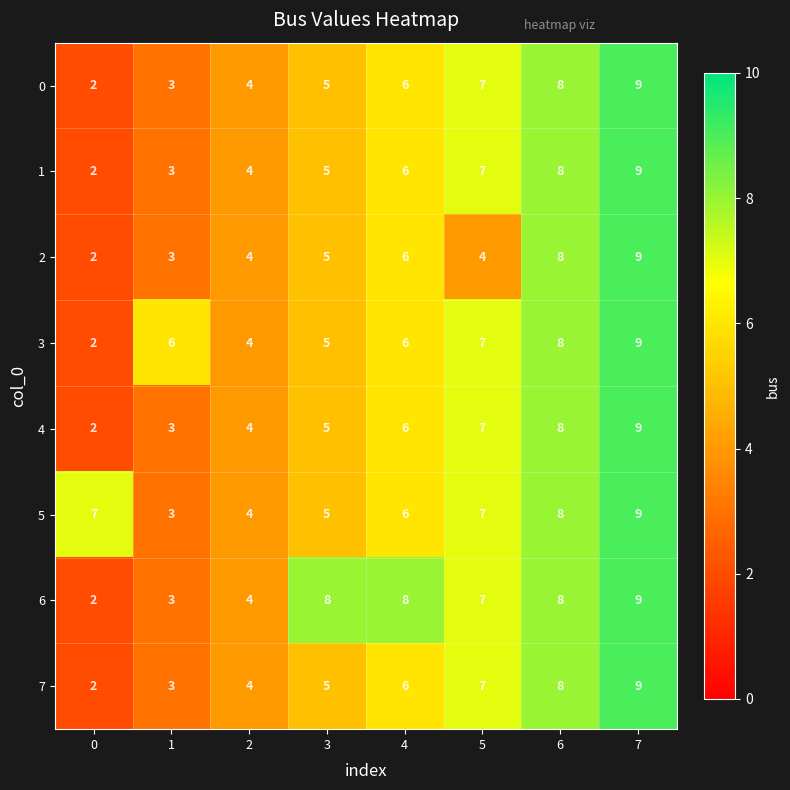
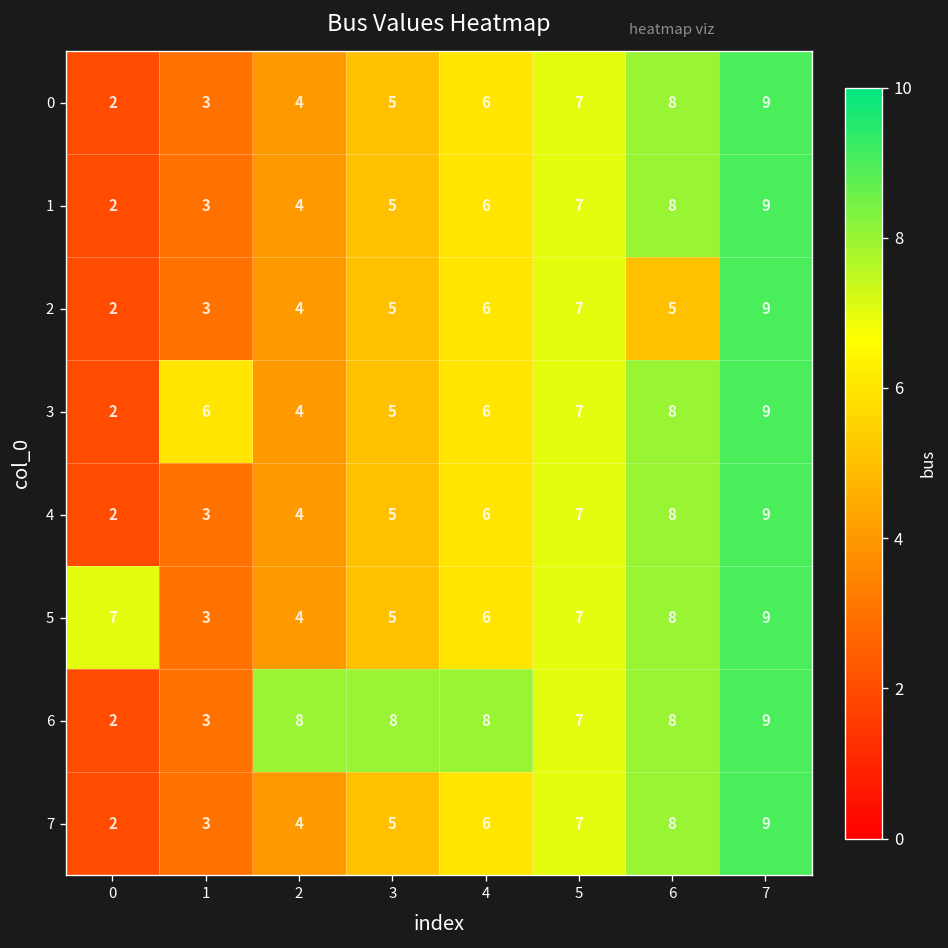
  {
    "0": {
      "0": 2,
      "1": 3,
      "2": 4,
      "3": 5,
      "4": 6,
      "5": 7,
      "6": 8,
      "7": 9
    },
    "1": {
      "0": 2,
      "1": 3,
      "2": 4,
      "3": 5,
      "4": 6,
      "5": 7,
      "6": 8,
      "7": 9
    },
    "2": {
      "0": 2,
      "1": 3,
      "2": 4,
      "3": 5,
      "4": 6,
-     "5": 4,
-     "6": 8,
+     "5": 7,
+     "6": 5,
      "7": 9
    },
    "3": {
      "0": 2,
      "1": 6,
      "2": 4,
      "3": 5,
      "4": 6,
      "5": 7,
      "6": 8,
      "7": 9
    },
    "4": {
      "0": 2,
      "1": 3,
      "2": 4,
      "3": 5,
      "4": 6,
      "5": 7,
      "6": 8,
      "7": 9
    },
    "5": {
      "0": 7,
      "1": 3,
      "2": 4,
      "3": 5,
      "4": 6,
      "5": 7,
      "6": 8,
      "7": 9
    },
    "6": {
      "0": 2,
      "1": 3,
-     "2": 4,
+     "2": 8,
      "3": 8,
      "4": 8,
      "5": 7,
      "6": 8,
      "7": 9
    },
    "7": {
      "0": 2,
      "1": 3,
      "2": 4,
      "3": 5,
      "4": 6,
      "5": 7,
      "6": 8,
      "7": 9
    }
  }
